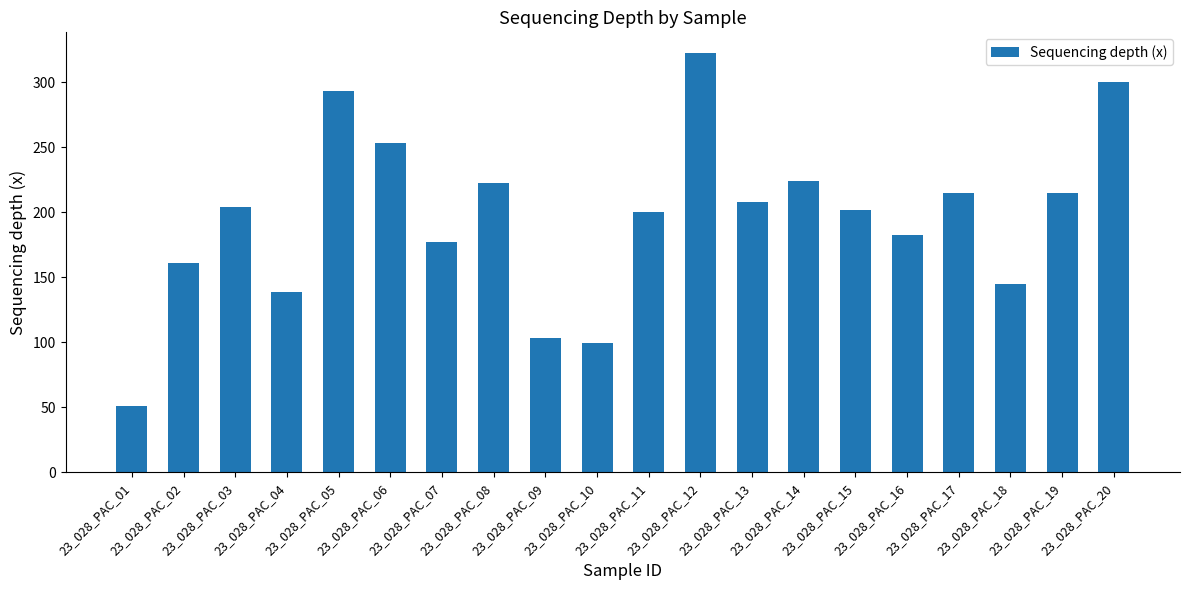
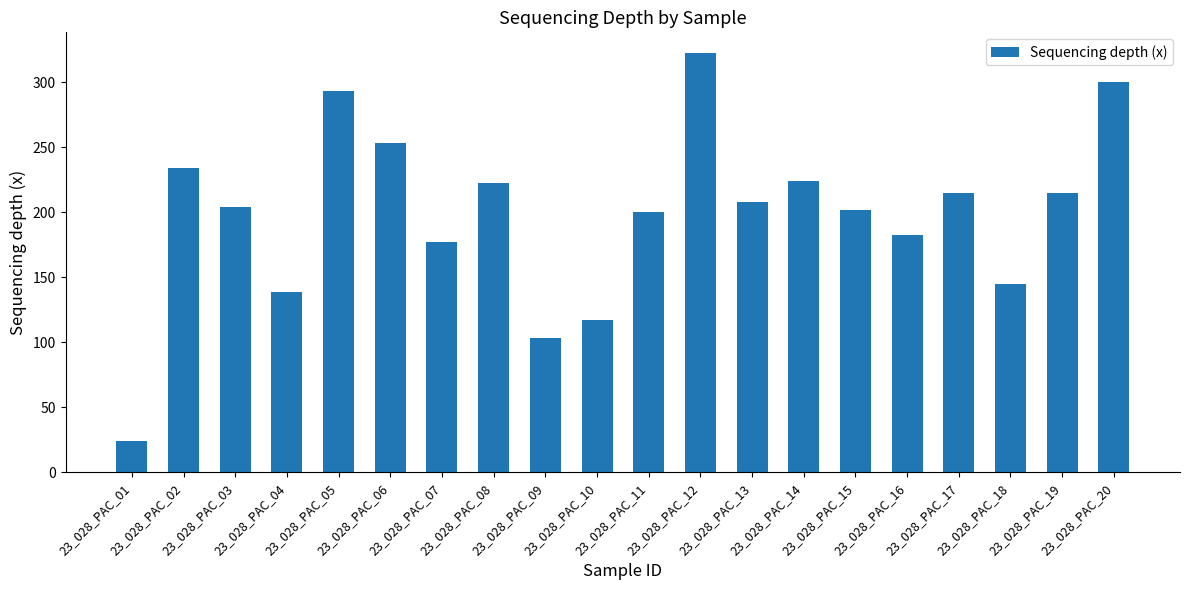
  {
-   "23_028_PAC_01": 51,
-   "23_028_PAC_02": 161,
+   "23_028_PAC_01": 24,
+   "23_028_PAC_02": 234,
    "23_028_PAC_03": 204,
    "23_028_PAC_04": 139,
    "23_028_PAC_05": 293,
    "23_028_PAC_06": 254,
    "23_028_PAC_07": 177,
    "23_028_PAC_08": 222,
    "23_028_PAC_09": 103,
-   "23_028_PAC_10": 100,
+   "23_028_PAC_10": 117,
    "23_028_PAC_11": 201,
    "23_028_PAC_12": 322,
    "23_028_PAC_13": 208,
    "23_028_PAC_14": 224,
    "23_028_PAC_15": 202,
    "23_028_PAC_16": 182,
    "23_028_PAC_17": 215,
    "23_028_PAC_18": 145,
    "23_028_PAC_19": 215,
    "23_028_PAC_20": 300
  }
